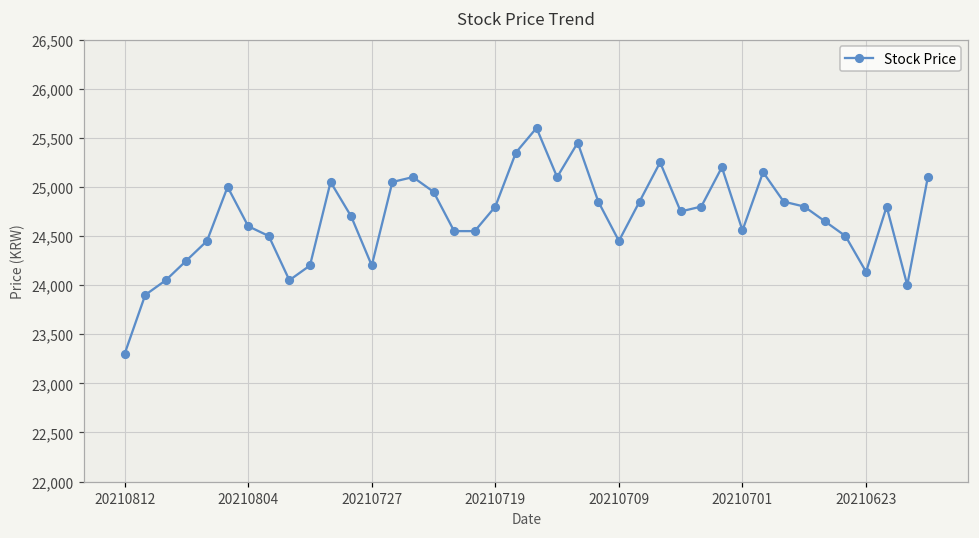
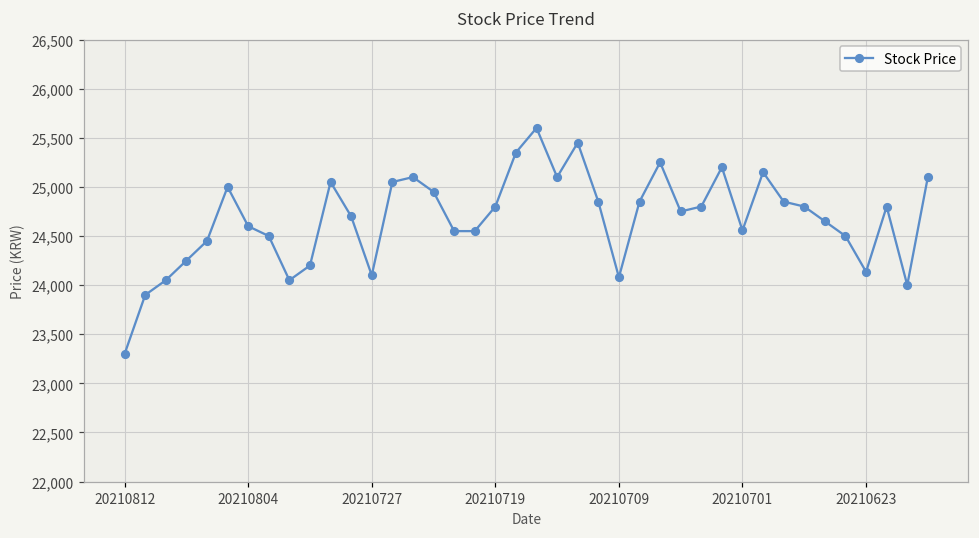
  {
    "20210812": "23,300",
    "20210804": "24,600",
-   "20210727": "24,200",
+   "20210727": "24,100",
    "20210719": "24,800",
-   "20210709": "24,500",
+   "20210709": "24,100",
    "20210701": "24,600",
    "20210623": "24,100"
  }
